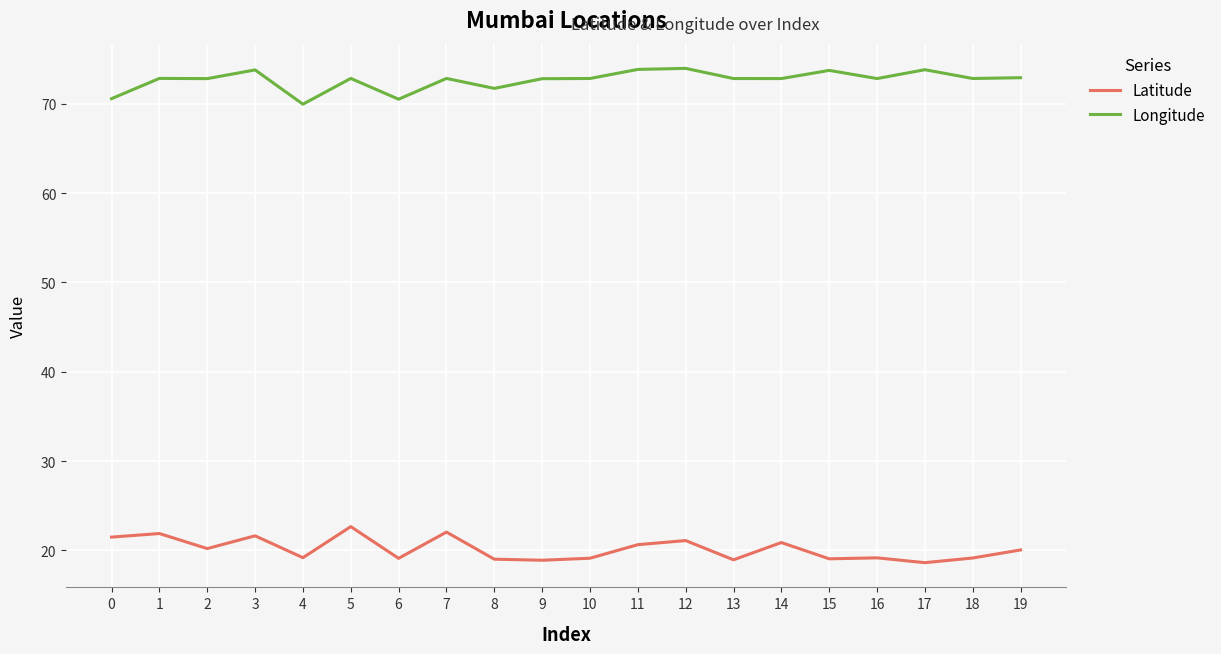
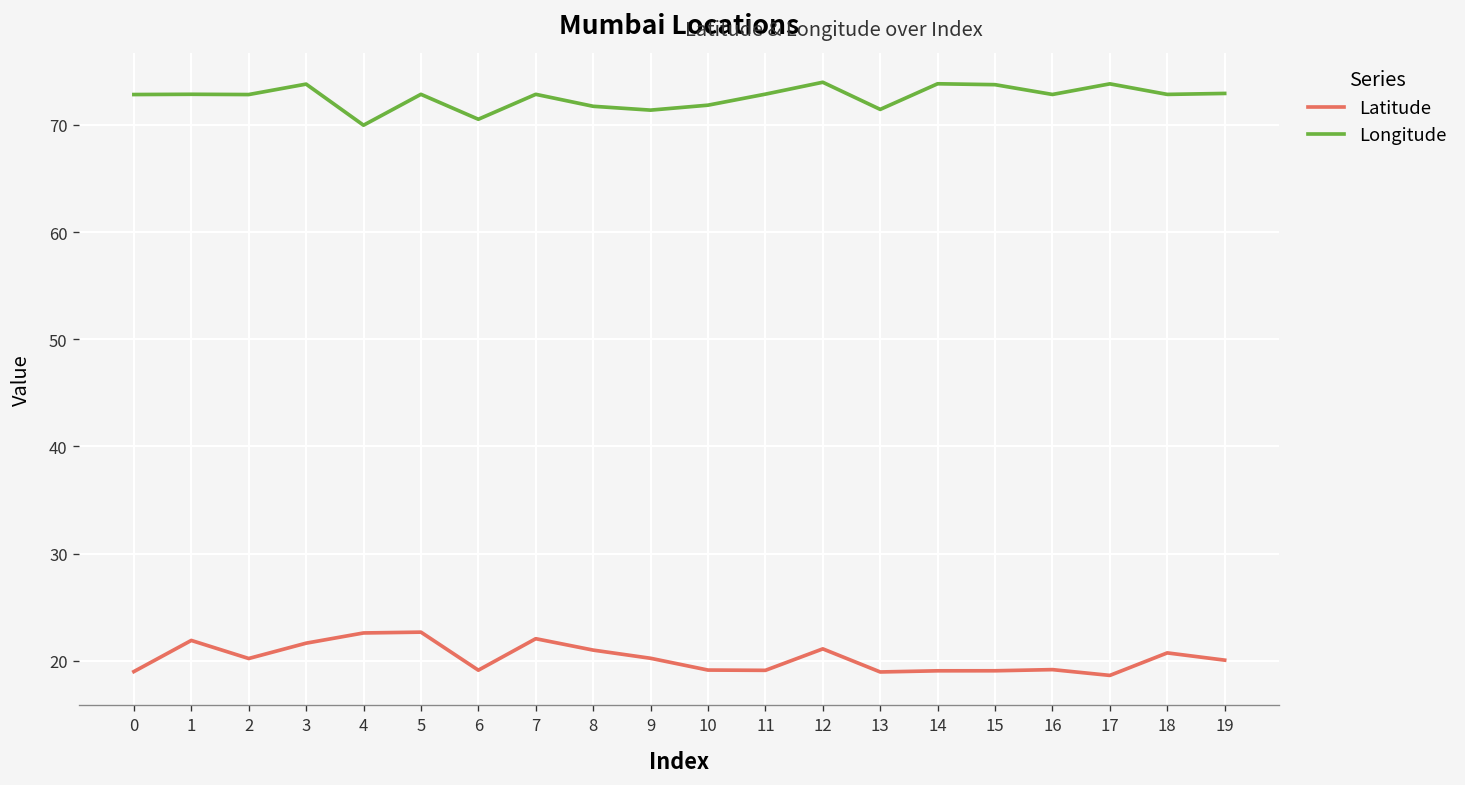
  {
    "Latitude": {
-     "0": 21,
+     "0": 19,
      "1": 22,
      "2": 20,
      "3": 22,
-     "4": 19,
+     "4": 23,
      "5": 23,
      "6": 19,
      "7": 22,
-     "8": 19,
-     "9": 19,
+     "8": 21,
+     "9": 20,
      "10": 19,
-     "11": 21,
+     "11": 19,
      "12": 21,
      "13": 19,
-     "14": 21,
+     "14": 19,
      "15": 19,
      "16": 19,
      "17": 19,
-     "18": 19,
+     "18": 21,
      "19": 20
    },
    "Longitude": {
-     "0": 71,
+     "0": 73,
      "1": 73,
      "2": 73,
      "3": 74,
      "4": 70,
      "5": 73,
      "6": 71,
      "7": 73,
      "8": 72,
-     "9": 73,
-     "10": 73,
-     "11": 74,
+     "9": 71,
+     "10": 72,
+     "11": 73,
      "12": 74,
-     "13": 73,
-     "14": 73,
+     "13": 71,
+     "14": 74,
      "15": 74,
      "16": 73,
      "17": 74,
      "18": 73,
      "19": 73
    }
  }
